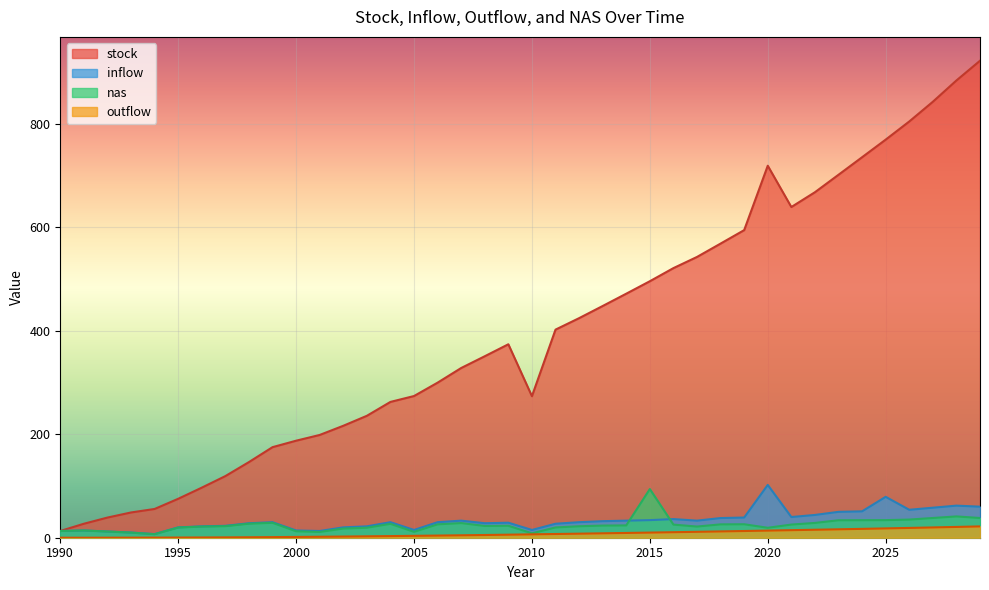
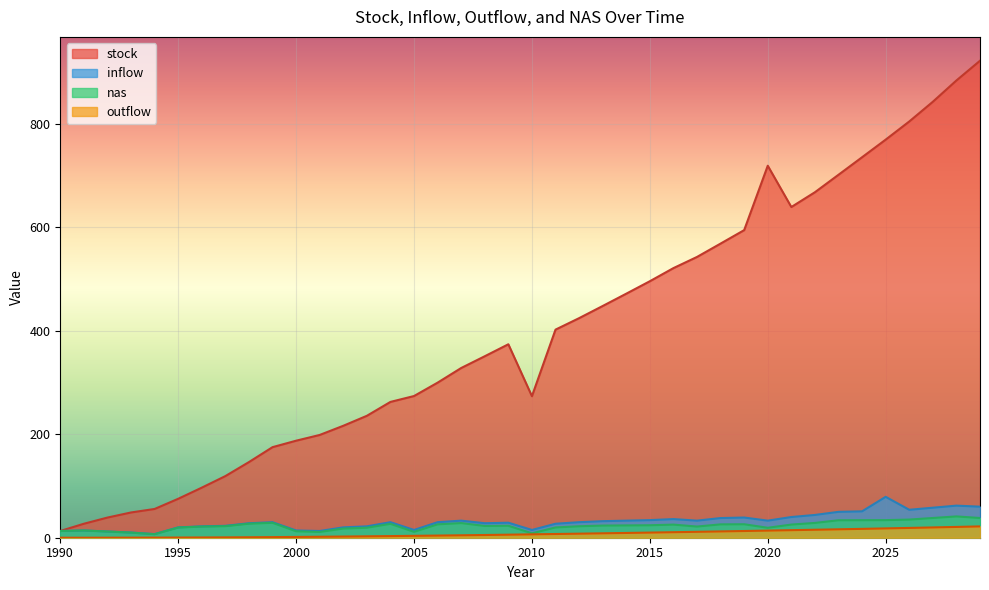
  {
    "stock": {
      "1995": 80,
      "2000": 190,
      "2005": 270,
      "2010": 270,
      "2015": 500,
      "2020": 720,
      "2025": 770
    },
    "inflow": {
      "2010": 20,
      "2015": 30,
-     "2020": 100,
+     "2020": 30,
      "2025": 80
    },
    "nas": {
-     "2015": 90,
+     "2015": 20,
      "2020": 20,
      "2025": 30
    },
    "outflow": {
      "1990": 0,
      "1995": 0,
      "2000": 0,
      "2005": 0,
      "2015": 10,
      "2020": 10,
      "2025": 20
    }
  }
